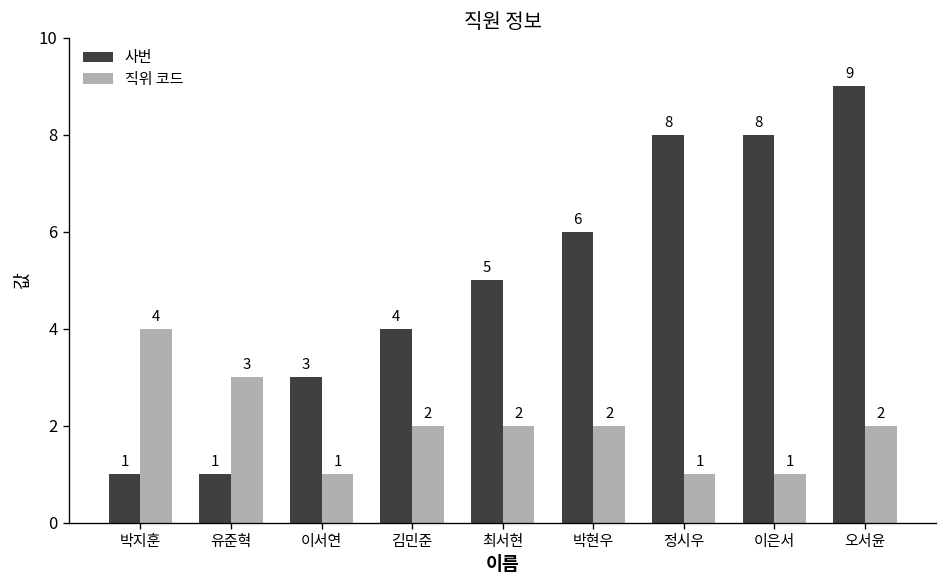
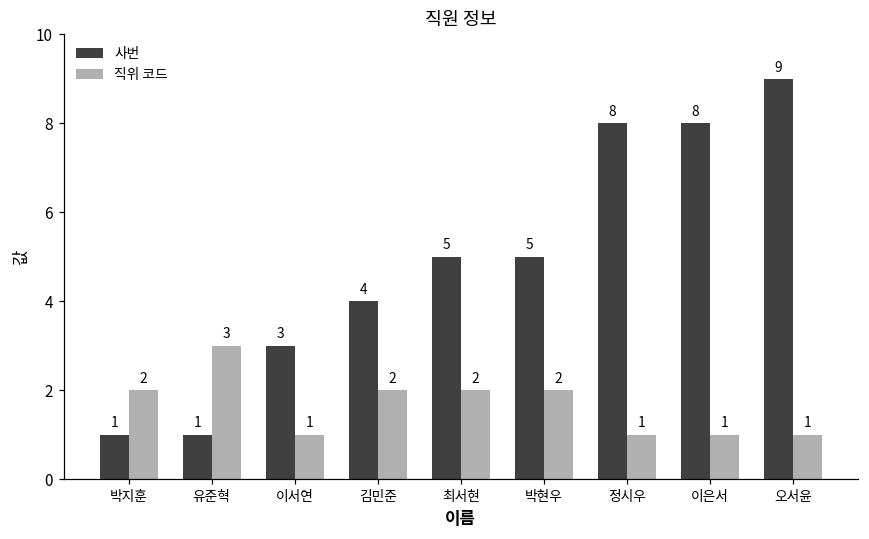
  {
    "사번": {
      "박지훈": 1,
      "유준혁": 1,
      "이서연": 3,
      "김민준": 4,
      "최서현": 5,
-     "박현우": 6,
+     "박현우": 5,
      "정시우": 8,
      "이은서": 8,
      "오서윤": 9
    },
    "직위 코드": {
-     "박지훈": 4,
+     "박지훈": 2,
      "유준혁": 3,
      "이서연": 1,
      "김민준": 2,
      "최서현": 2,
      "박현우": 2,
      "정시우": 1,
      "이은서": 1,
-     "오서윤": 2
+     "오서윤": 1
    }
  }
